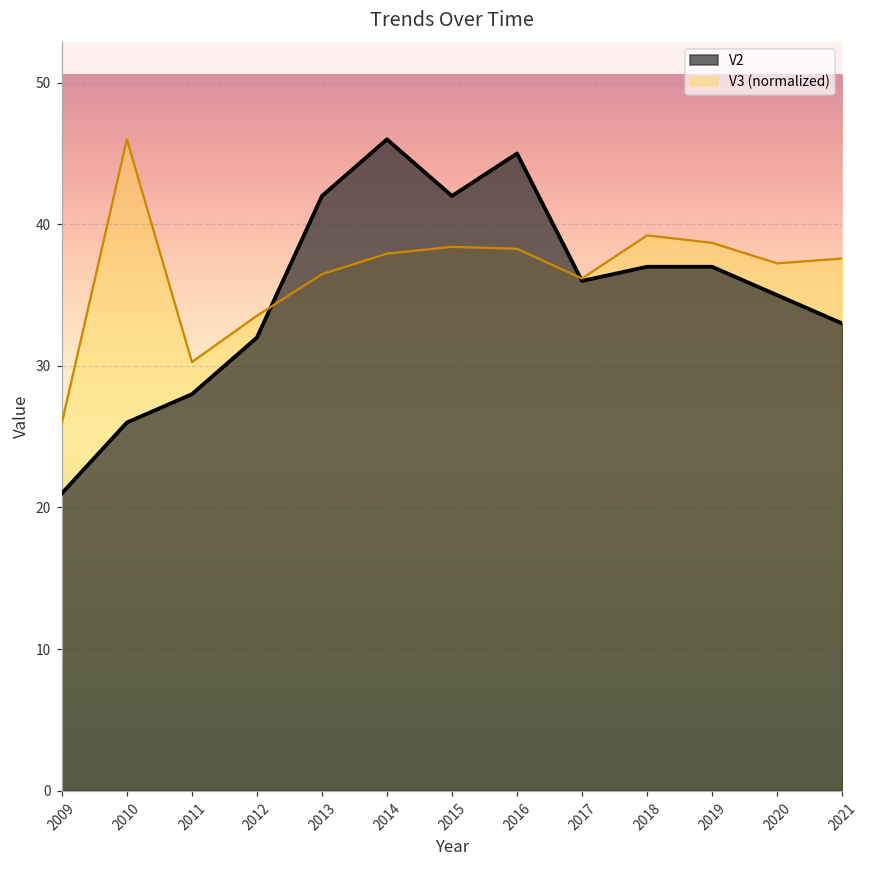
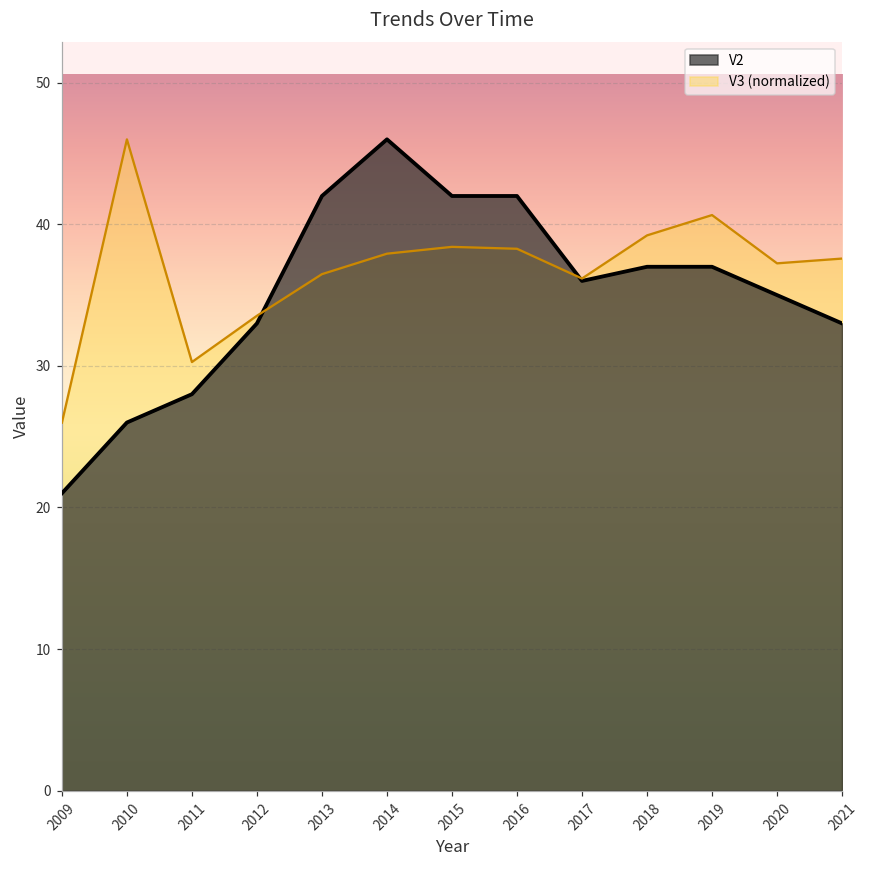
  {
    "V2": {
      "2009": 21,
      "2010": 26,
      "2011": 28,
-     "2012": 32,
+     "2012": 33,
      "2013": 42,
      "2014": 46,
      "2015": 42,
-     "2016": 45,
+     "2016": 42,
      "2018": 37,
      "2019": 37,
      "2020": 35,
      "2021": 33
    },
    "V3 (normalized)": {
      "2009": 26.0,
      "2010": 46.0,
      "2011": 30.3,
      "2012": 33.5,
      "2013": 36.5,
      "2014": 37.9,
      "2015": 38.4,
      "2016": 38.3,
      "2018": 39.2,
-     "2019": 38.7,
+     "2019": 40.7,
      "2020": 37.2,
      "2021": 37.6
    }
  }
